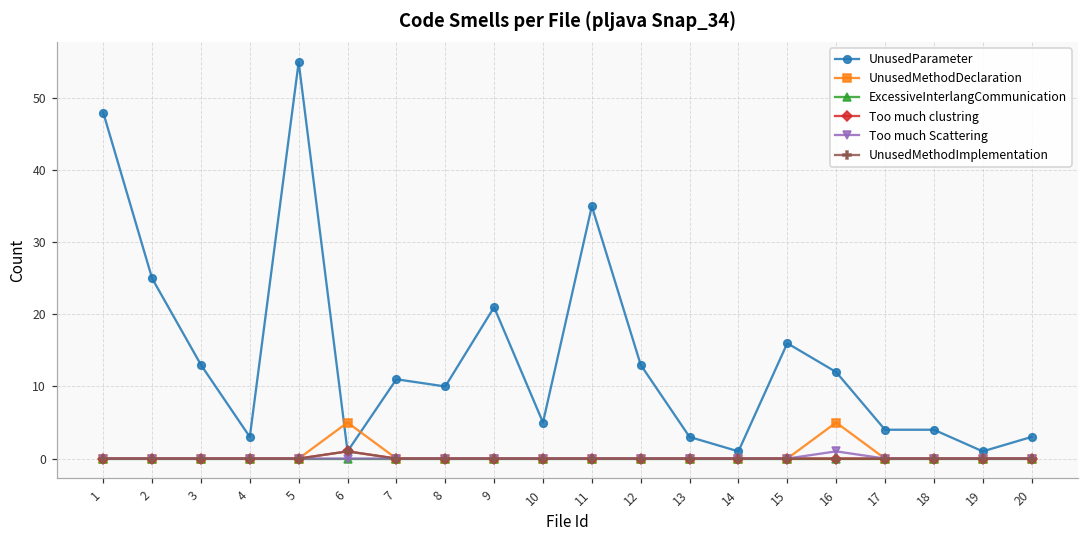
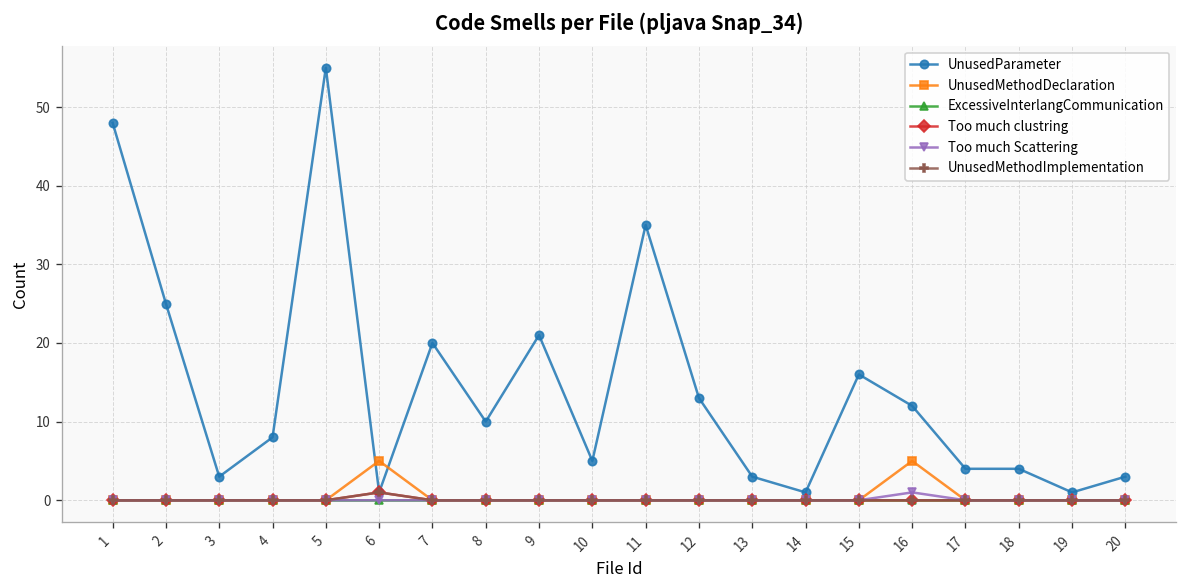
  {
    "UnusedParameter": {
      "1": 48,
      "2": 25,
-     "3": 13,
-     "4": 3,
+     "3": 3,
+     "4": 8,
      "5": 55,
-     "7": 11,
+     "7": 20,
      "8": 10,
      "9": 21,
      "10": 5,
      "11": 35,
      "12": 13,
      "13": 3,
      "14": 1,
      "15": 16,
      "16": 12,
      "17": 4,
      "18": 4,
      "19": 1,
      "20": 3
    },
    "UnusedMethodDeclaration": {
      "6": 5,
      "16": 5
    },
    "Too much Scattering": {
      "16": 1
    }
  }
